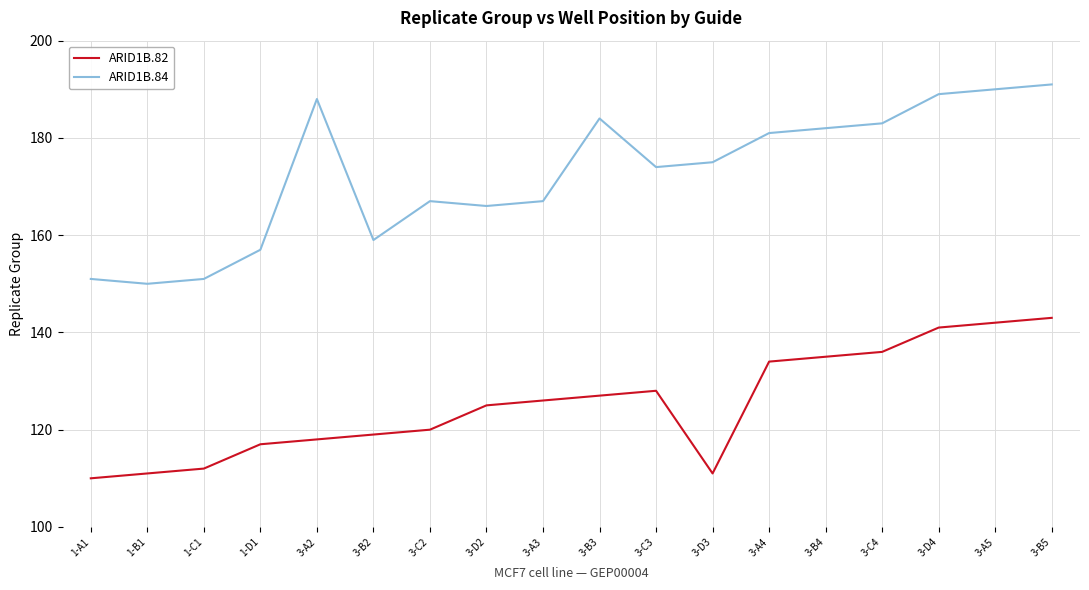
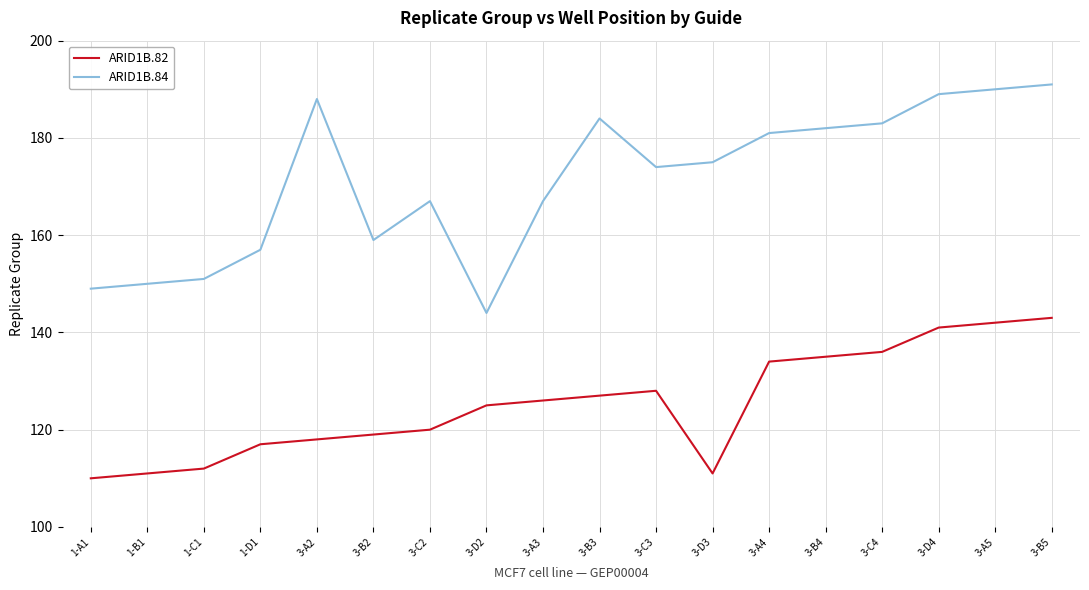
  {
    "ARID1B.82": {
      "1-A1": 110,
      "1-B1": 111,
      "1-C1": 112,
      "1-D1": 117,
      "3-A2": 118,
      "3-B2": 119,
      "3-C2": 120,
      "3-D2": 125,
      "3-A3": 126,
      "3-B3": 127,
      "3-C3": 128,
      "3-D3": 111,
      "3-A4": 134,
      "3-B4": 135,
      "3-C4": 136,
      "3-D4": 141,
      "3-A5": 142,
      "3-B5": 143
    },
    "ARID1B.84": {
-     "1-A1": 151,
+     "1-A1": 149,
      "1-B1": 150,
      "1-C1": 151,
      "1-D1": 157,
      "3-A2": 188,
      "3-B2": 159,
      "3-C2": 167,
-     "3-D2": 166,
+     "3-D2": 144,
      "3-A3": 167,
      "3-B3": 184,
      "3-C3": 174,
      "3-D3": 175,
      "3-A4": 181,
      "3-B4": 182,
      "3-C4": 183,
      "3-D4": 189,
      "3-A5": 190,
      "3-B5": 191
    }
  }
